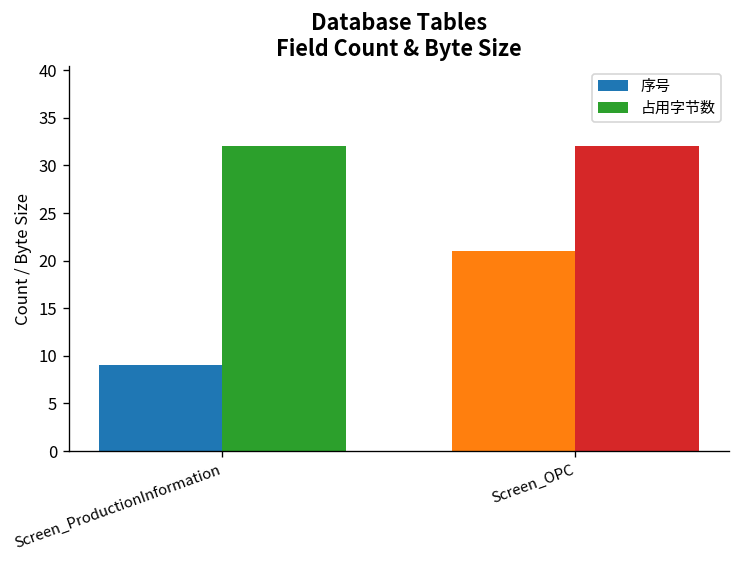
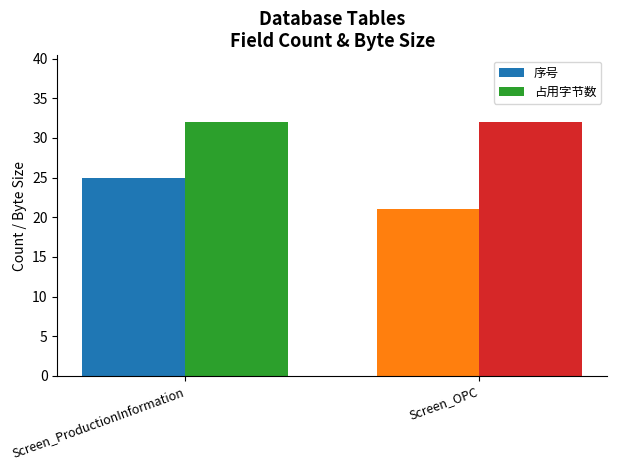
  {
    "序号": {
-     "Screen_ProductionInformation": 9,
+     "Screen_ProductionInformation": 25,
      "Screen_OPC": 21
    },
    "占用字节数": {
      "Screen_ProductionInformation": 32,
      "Screen_OPC": 32
    }
  }
